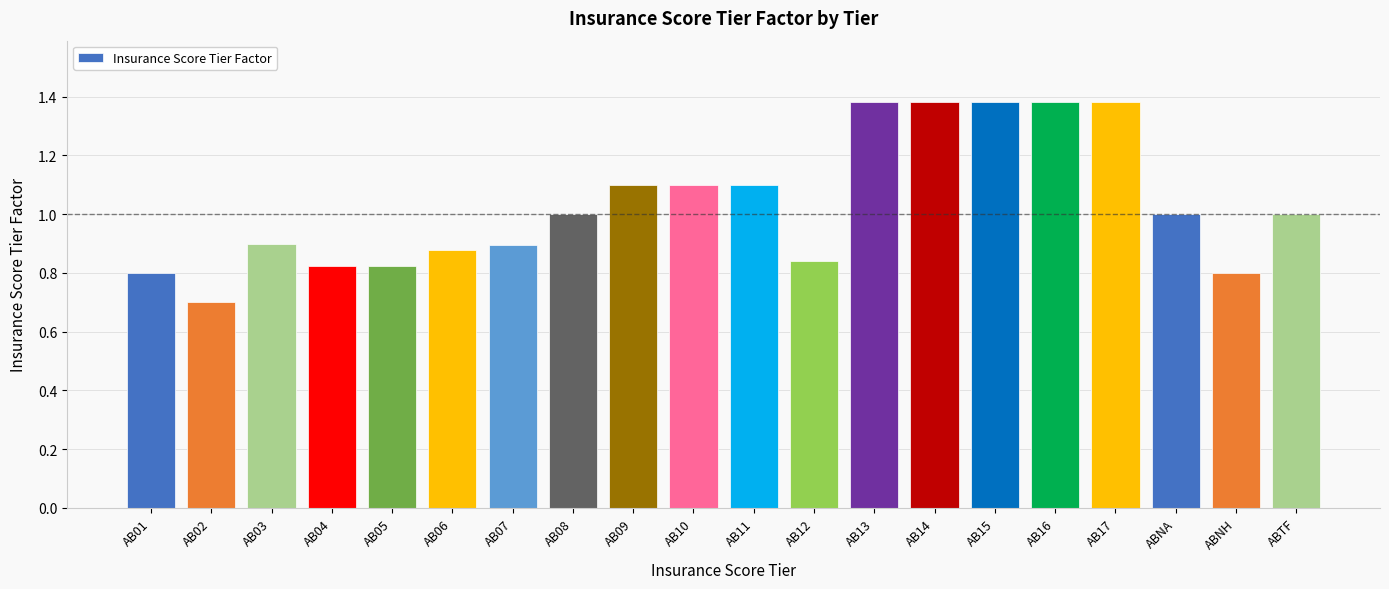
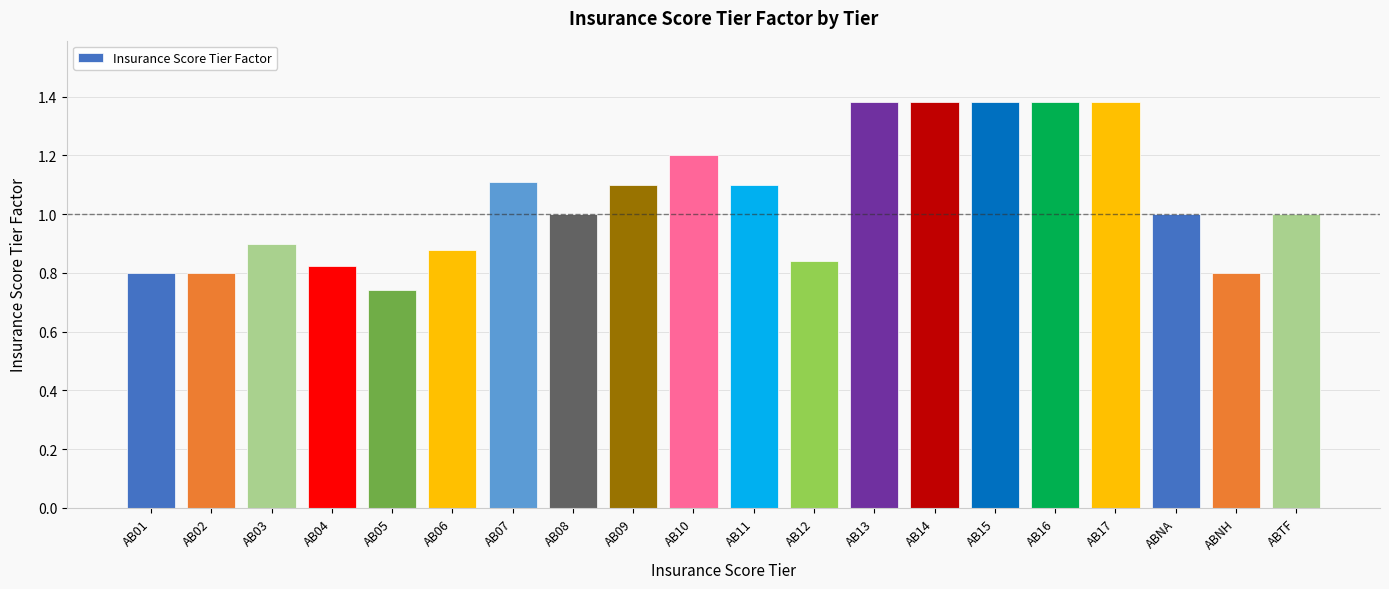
  {
    "AB01": 0.80,
-   "AB02": 0.7,
+   "AB02": 0.8,
    "AB03": 0.90,
    "AB04": 0.82,
-   "AB05": 0.82,
+   "AB05": 0.74,
    "AB06": 0.88,
-   "AB07": 0.89,
+   "AB07": 1.11,
    "AB08": 1.00,
    "AB09": 1.10,
-   "AB10": 1.1,
+   "AB10": 1.2,
    "AB11": 1.10,
    "AB12": 0.84,
    "AB13": 1.38,
    "AB14": 1.38,
    "AB15": 1.38,
    "AB16": 1.38,
    "AB17": 1.38,
    "ABNA": 1.00,
    "ABNH": 0.80,
    "ABTF": 1.00
  }
